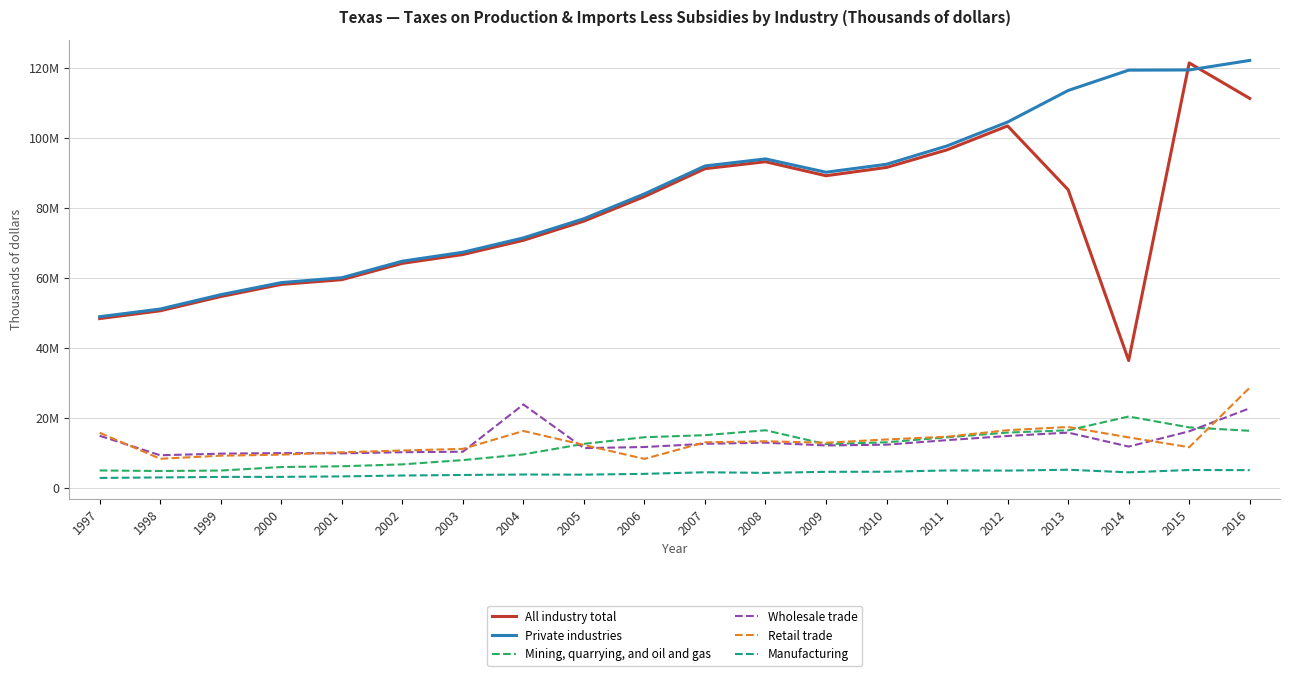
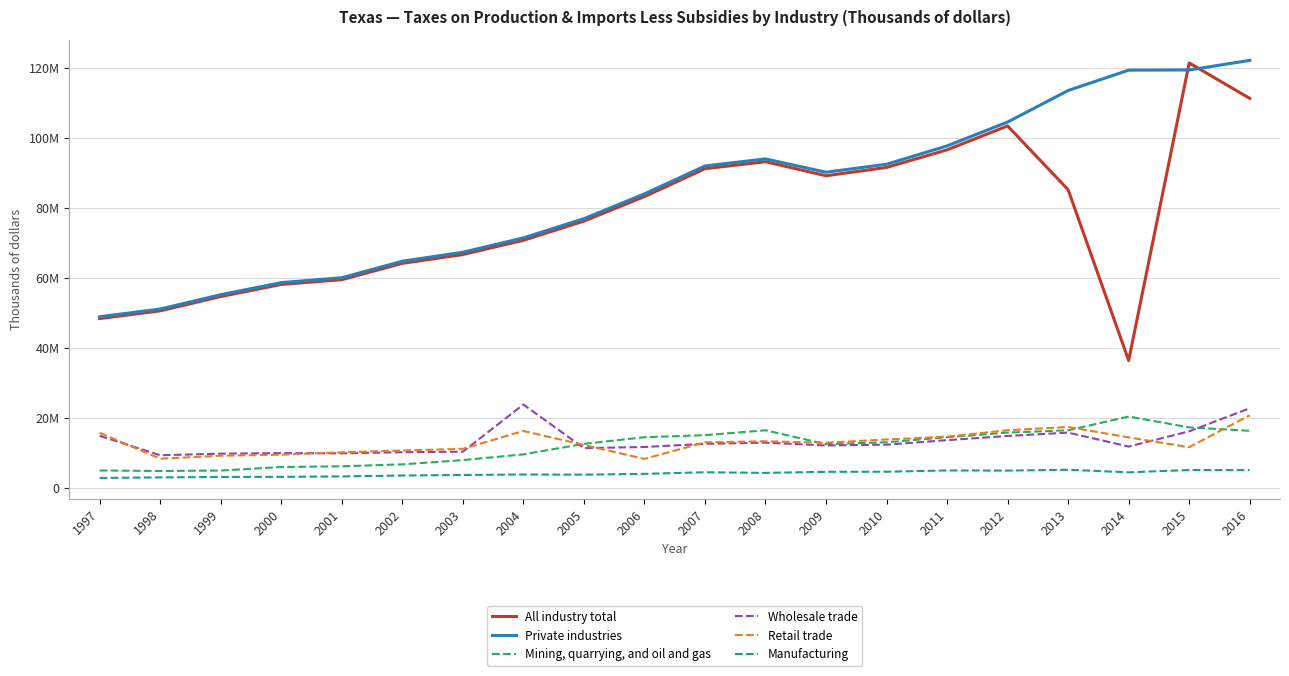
  {
    "All industry total": {
      "2006": 83000000,
      "2007": 91000000,
      "2008": 93000000,
      "2009": 89000000,
      "2010": 92000000,
      "2011": 97000000,
      "2012": 103000000,
      "2013": 85000000,
      "2014": 36000000,
      "2015": 121000000,
      "2016": 111000000
    },
    "Private industries": {
      "2006": 84000000,
      "2007": 92000000,
      "2008": 94000000,
      "2009": 90000000,
      "2010": 92000000,
      "2011": 98000000,
      "2012": 105000000,
      "2013": 114000000,
      "2014": 119000000,
      "2015": 119000000,
      "2016": 122000000
    },
    "Wholesale trade": {
      "1997": 15000000,
      "1998": 9000000,
      "2003": 10000000,
      "2004": 24000000,
      "2005": 11000000,
      "2006": 12000000,
      "2011": 14000000,
      "2012": 15000000,
      "2014": 12000000,
      "2015": 16000000,
      "2016": 23000000
    },
    "Retail trade": {
      "1997": 16000000,
      "1998": 8000000,
      "2003": 11000000,
      "2004": 16000000,
      "2006": 8000000,
      "2010": 14000000,
      "2013": 17000000,
      "2014": 15000000,
      "2015": 12000000,
-     "2016": 29000000
+     "2016": 21000000
    }
  }
